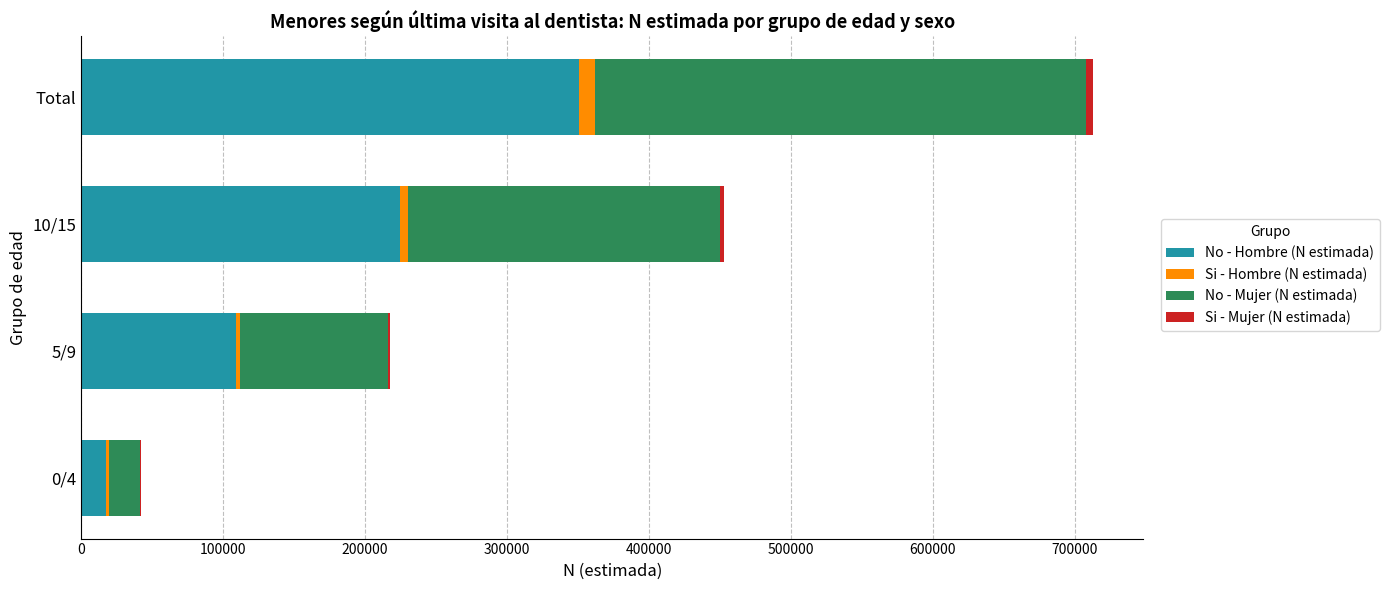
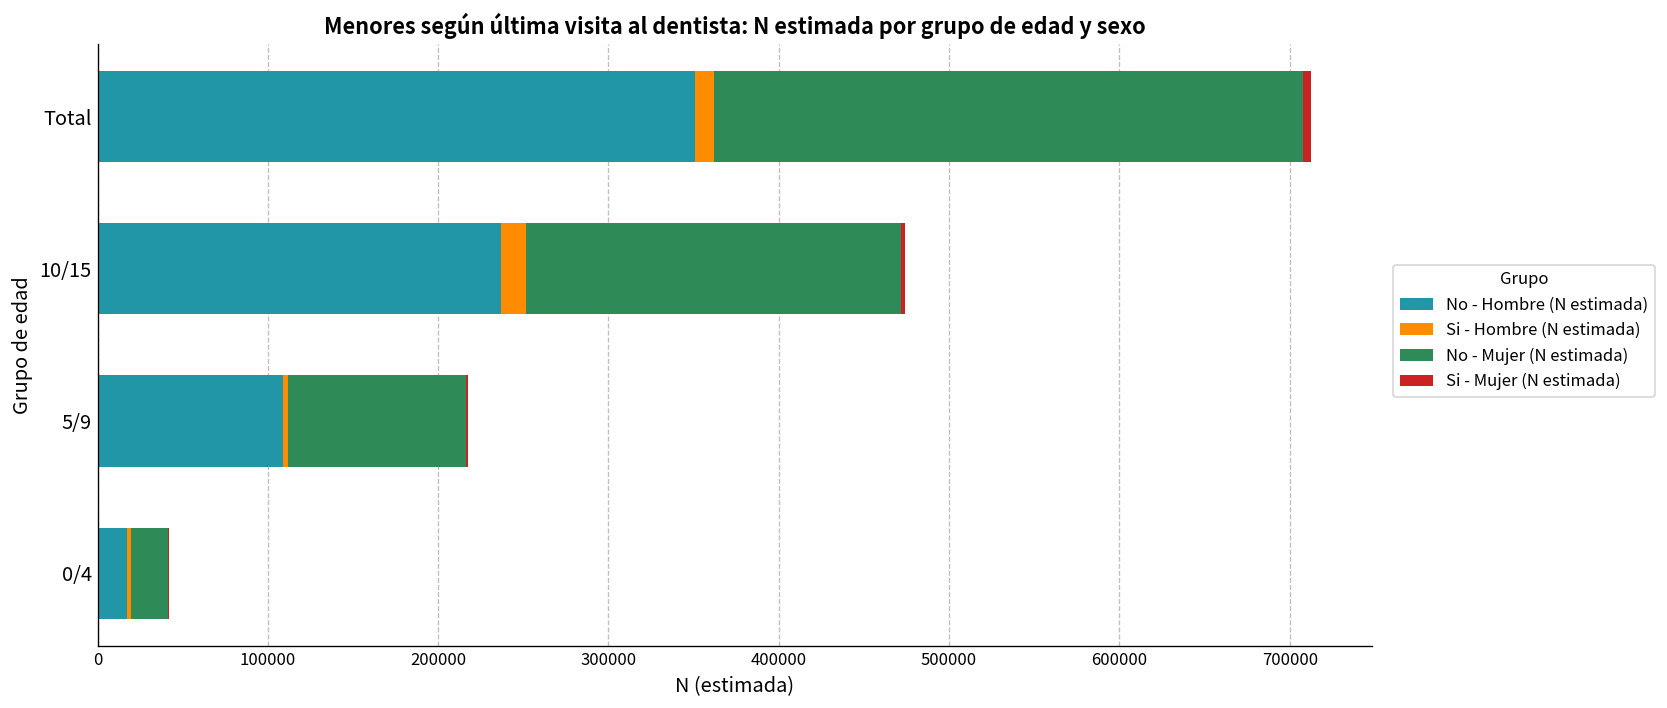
  {
    "No - Hombre (N estimada)": {
      "Total": 351000,
-     "10/15": 224000,
+     "10/15": 237000,
      "5/9": 109000,
      "0/4": 17000
    },
    "Si - Hombre (N estimada)": {
      "Total": 11000,
-     "10/15": 6000,
+     "10/15": 15000,
      "5/9": 3000,
      "0/4": 3000
    },
    "No - Mujer (N estimada)": {
      "Total": 346000,
      "10/15": 220000,
      "5/9": 104000,
      "0/4": 22000
    },
    "Si - Mujer (N estimada)": {
      "Total": 5000,
      "10/15": 3000
    }
  }
